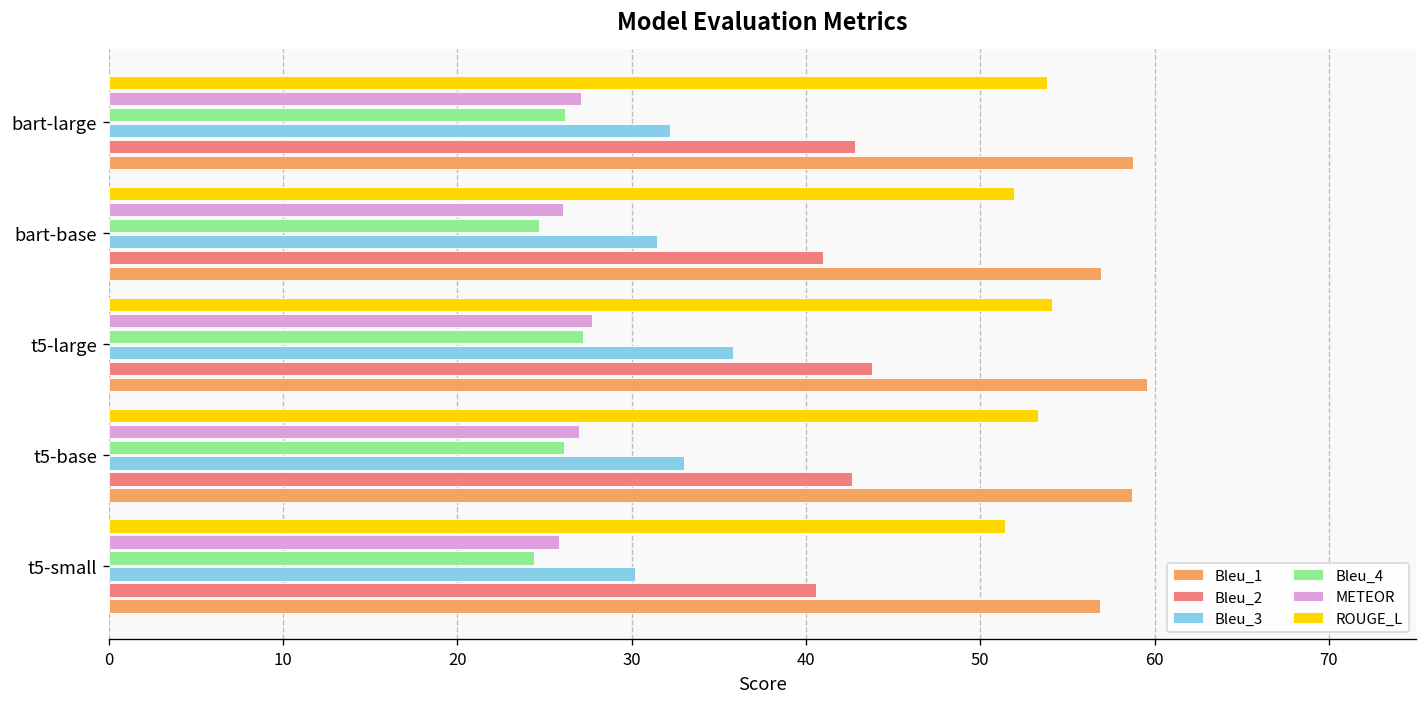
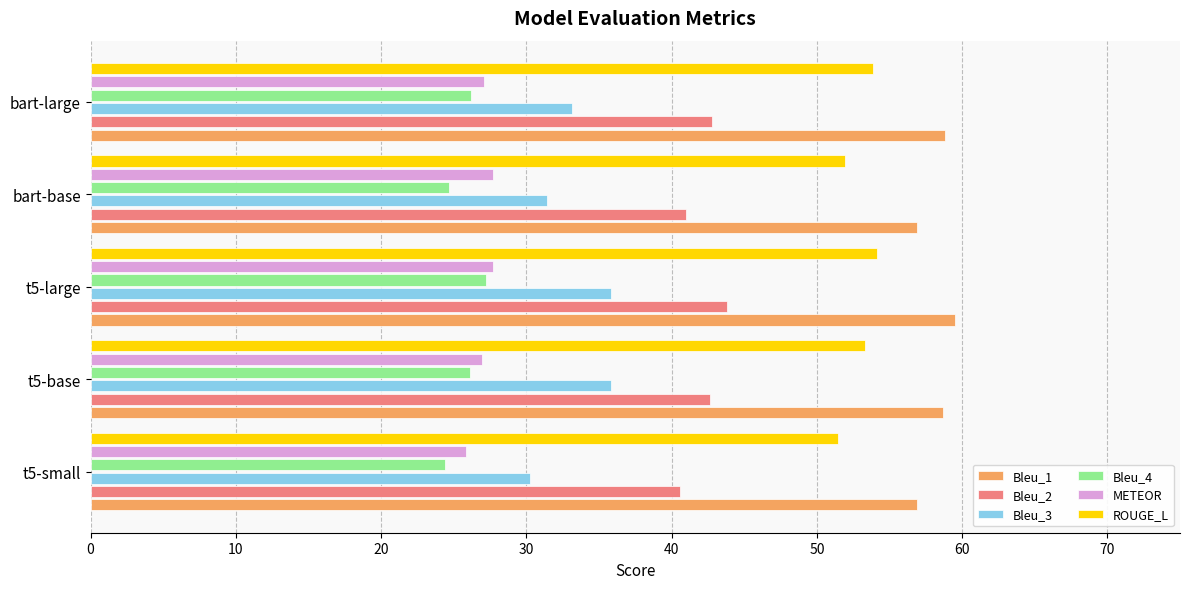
  {
    "Bleu_3": {
-     "bart-large": 32.2,
+     "bart-large": 33.1,
      "bart-base": 31.4,
      "t5-large": 35.8,
-     "t5-base": 33.0,
+     "t5-base": 35.8,
      "t5-small": 30.2
    },
    "Bleu_4": {
      "bart-large": 26.2,
      "bart-base": 24.7,
      "t5-large": 27.2,
      "t5-base": 26.1,
      "t5-small": 24.4
    },
    "METEOR": {
      "bart-large": 27.1,
-     "bart-base": 26.1,
+     "bart-base": 27.7,
      "t5-large": 27.7,
      "t5-base": 27.0,
      "t5-small": 25.8
    },
    "ROUGE_L": {
      "bart-large": 53.9,
      "bart-base": 51.9,
      "t5-large": 54.1,
      "t5-base": 53.3,
      "t5-small": 51.4
    }
  }
